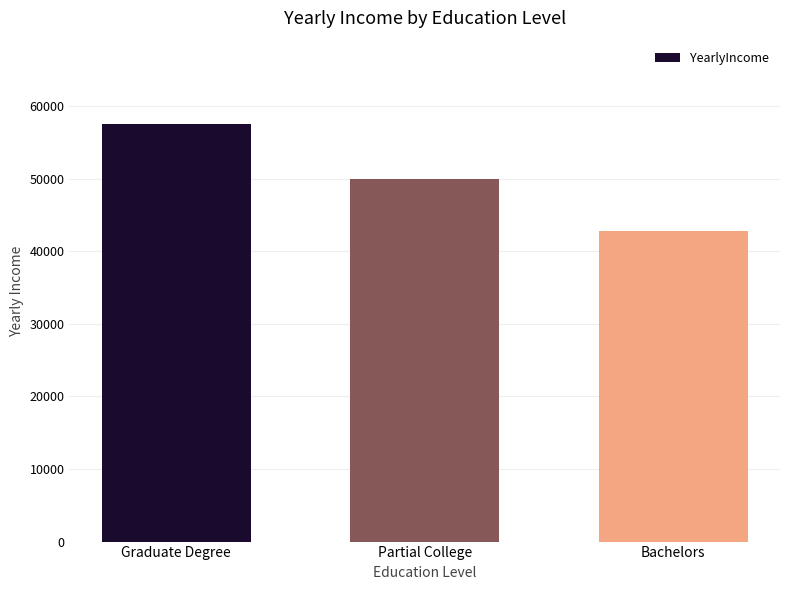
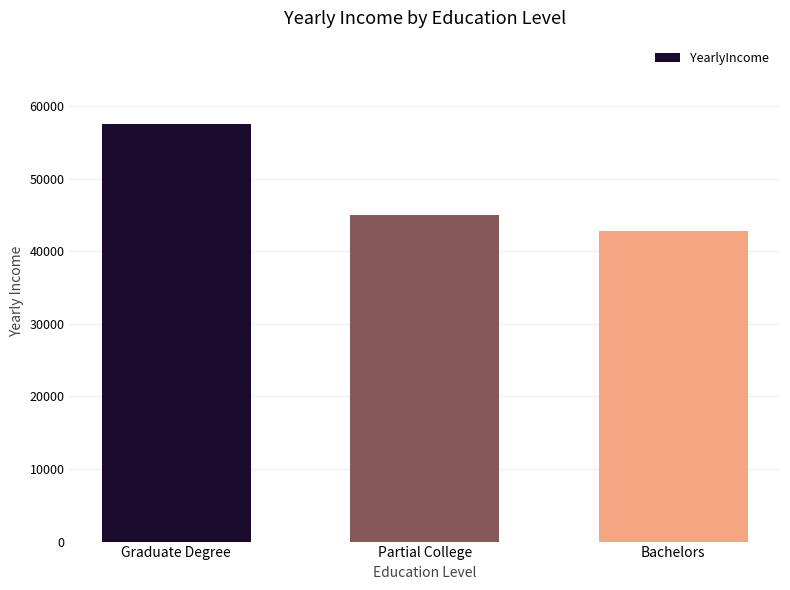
  {
    "Graduate Degree": 58000,
-   "Partial College": 50000,
+   "Partial College": 45000,
    "Bachelors": 43000
  }
